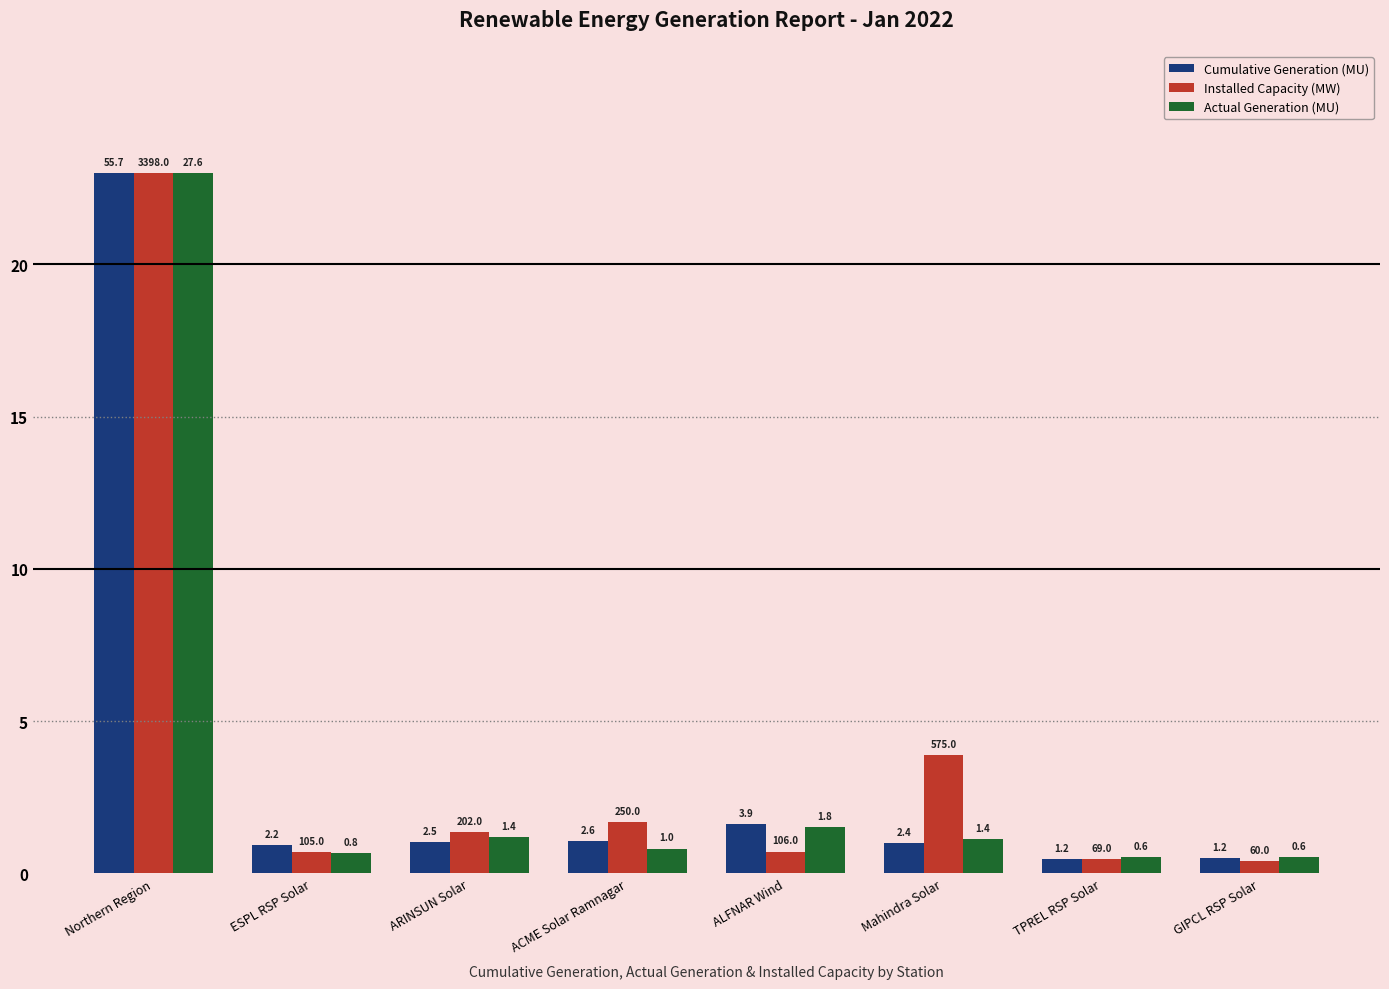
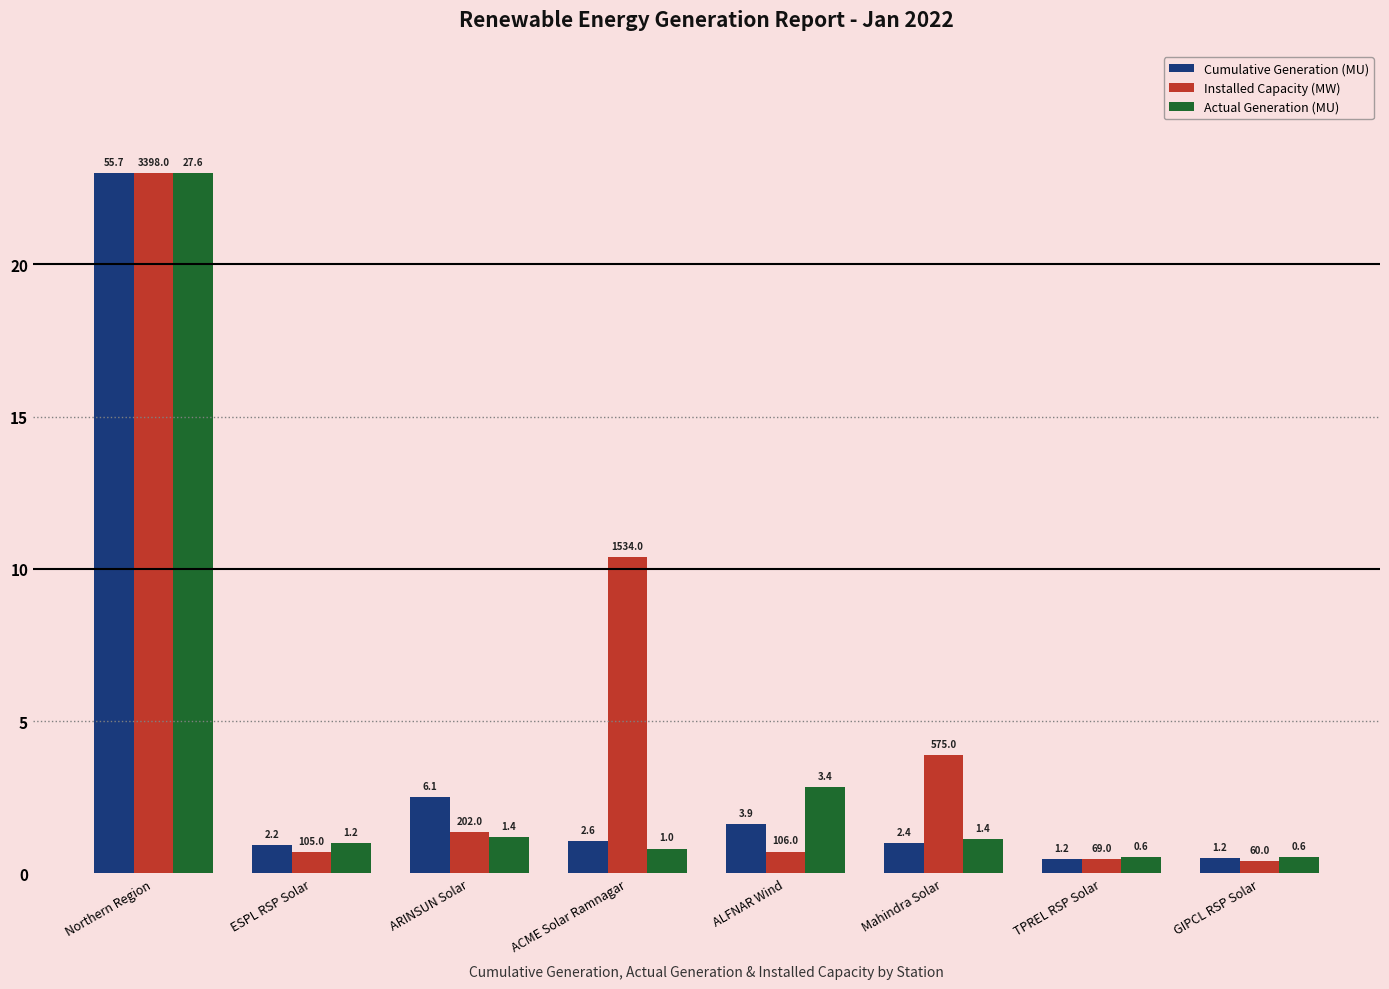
  {
    "Cumulative Generation (MU)": {
-     "ARINSUN Solar": 2.5
+     "ARINSUN Solar": 6.1
    },
    "Installed Capacity (MW)": {
-     "ACME Solar Ramnagar": 250.0
+     "ACME Solar Ramnagar": 1534.0
    },
    "Actual Generation (MU)": {
-     "ESPL RSP Solar": 0.8,
-     "ALFNAR Wind": 1.8
+     "ESPL RSP Solar": 1.2,
+     "ALFNAR Wind": 3.4
    }
  }
